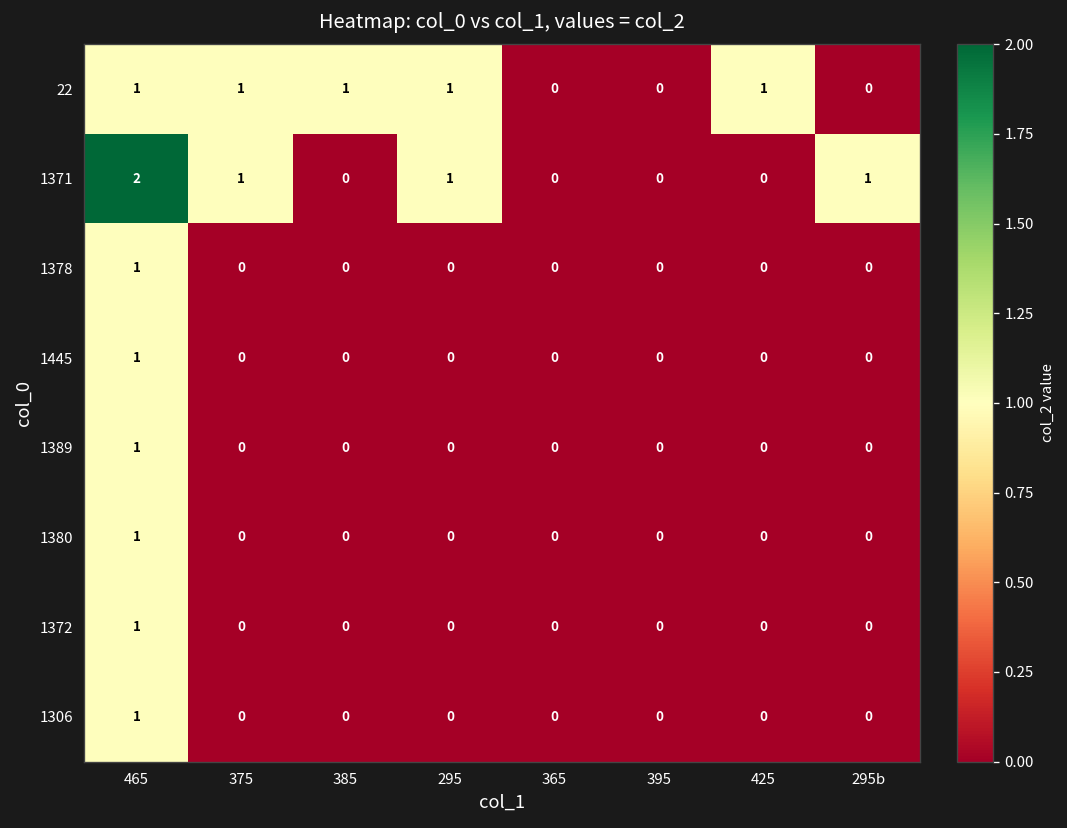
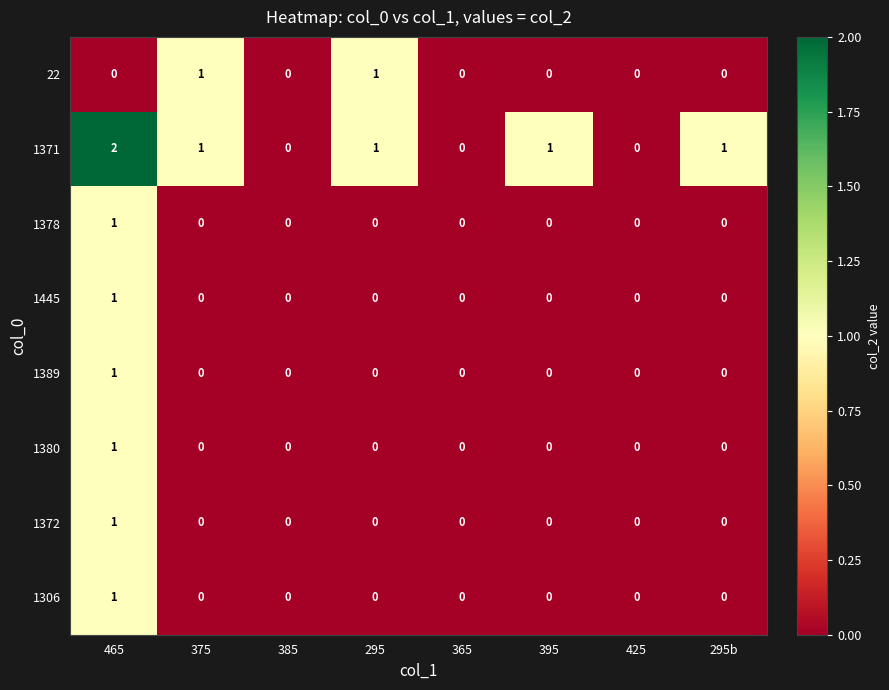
  {
    "22": {
-     "465": 1,
+     "465": 0,
      "375": 1,
-     "385": 1,
+     "385": 0,
      "295": 1,
      "365": 0,
      "395": 0,
-     "425": 1,
+     "425": 0,
      "295b": 0
    },
    "1371": {
      "465": 2,
      "375": 1,
      "385": 0,
      "295": 1,
      "365": 0,
-     "395": 0,
+     "395": 1,
      "425": 0,
      "295b": 1
    },
    "1378": {
      "465": 1,
      "375": 0,
      "385": 0,
      "295": 0,
      "365": 0,
      "395": 0,
      "425": 0,
      "295b": 0
    },
    "1445": {
      "465": 1,
      "375": 0,
      "385": 0,
      "295": 0,
      "365": 0,
      "395": 0,
      "425": 0,
      "295b": 0
    },
    "1389": {
      "465": 1,
      "375": 0,
      "385": 0,
      "295": 0,
      "365": 0,
      "395": 0,
      "425": 0,
      "295b": 0
    },
    "1380": {
      "465": 1,
      "375": 0,
      "385": 0,
      "295": 0,
      "365": 0,
      "395": 0,
      "425": 0,
      "295b": 0
    },
    "1372": {
      "465": 1,
      "375": 0,
      "385": 0,
      "295": 0,
      "365": 0,
      "395": 0,
      "425": 0,
      "295b": 0
    },
    "1306": {
      "465": 1,
      "375": 0,
      "385": 0,
      "295": 0,
      "365": 0,
      "395": 0,
      "425": 0,
      "295b": 0
    }
  }
